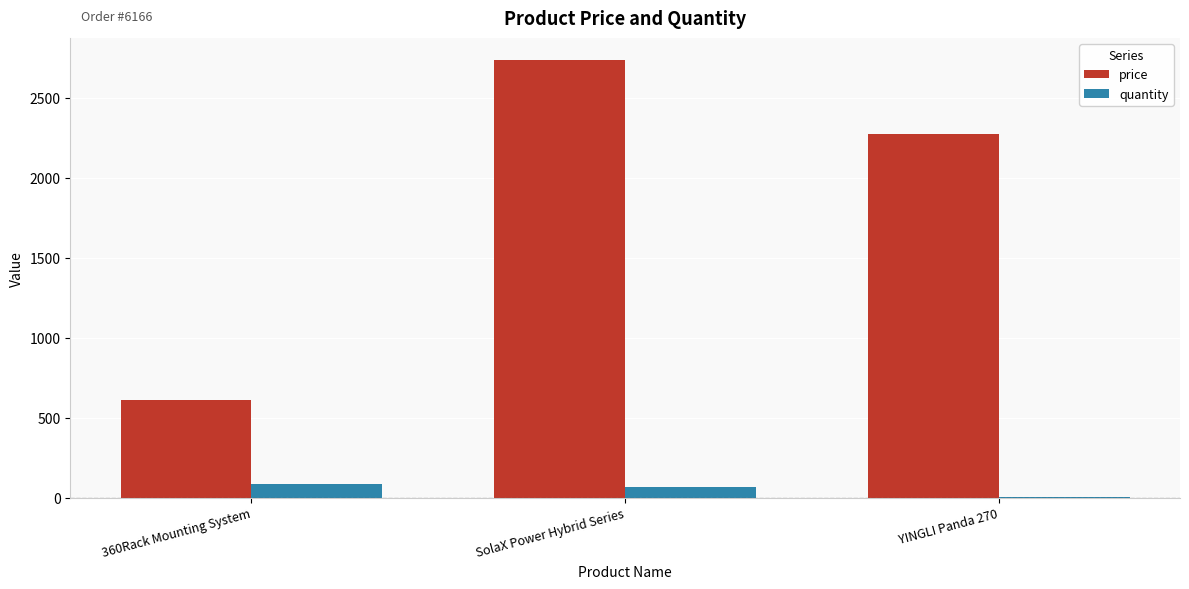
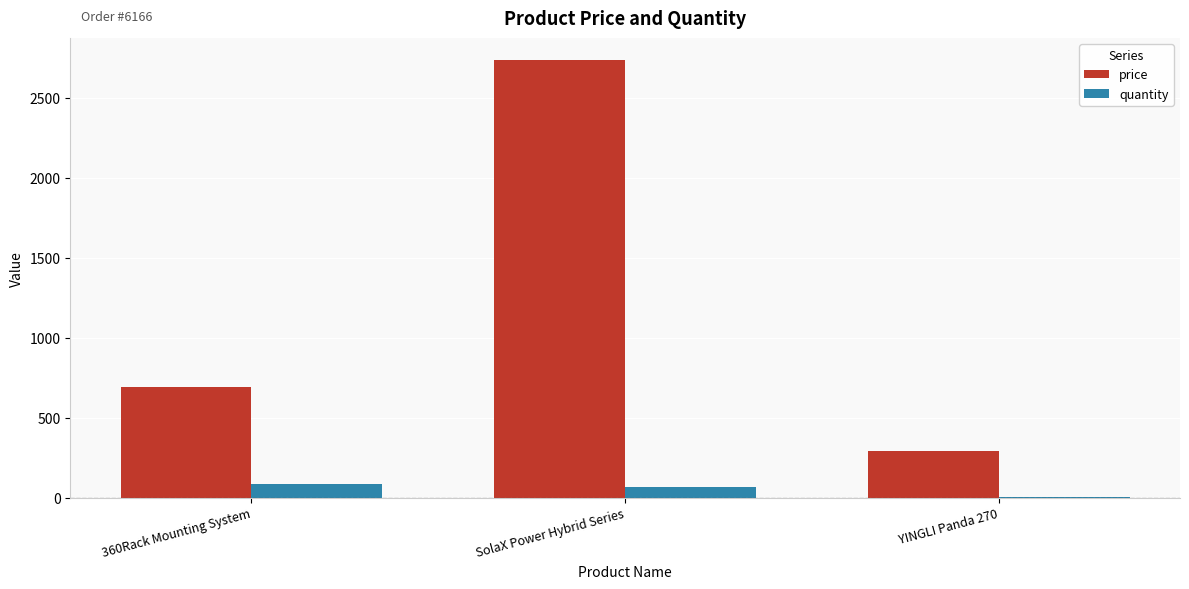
  {
    "price": {
-     "360Rack Mounting System": 610,
+     "360Rack Mounting System": 690,
      "SolaX Power Hybrid Series": 2740,
-     "YINGLI Panda 270": 2270
+     "YINGLI Panda 270": 290
    },
    "quantity": {
      "360Rack Mounting System": 90,
      "SolaX Power Hybrid Series": 70
    }
  }
